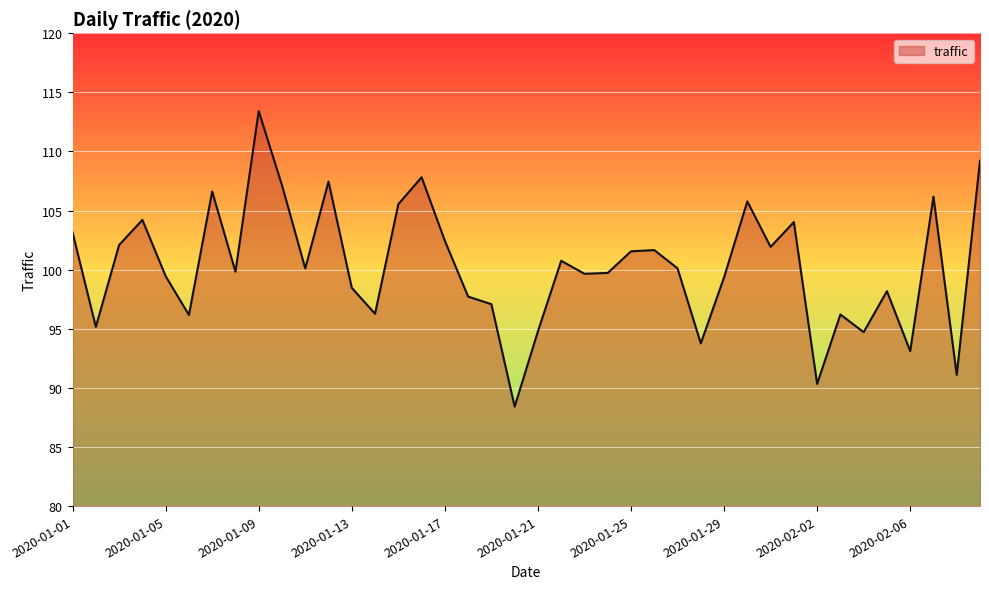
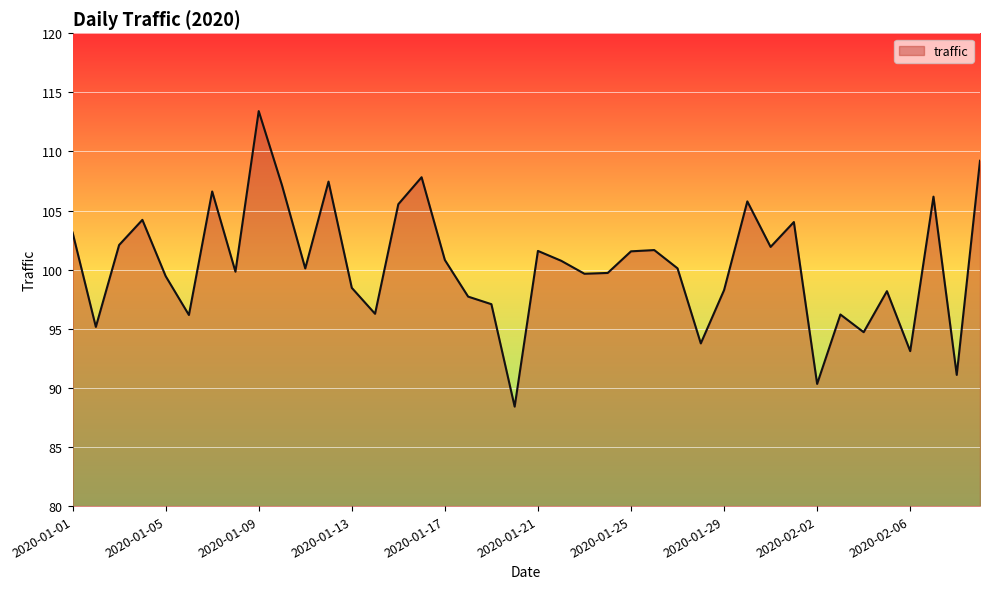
  {
    "2020-01-01": 103.1,
    "2020-01-05": 99.5,
    "2020-01-09": 113.4,
    "2020-01-13": 98.5,
-   "2020-01-17": 102.4,
-   "2020-01-21": 94.8,
+   "2020-01-17": 100.8,
+   "2020-01-21": 101.6,
    "2020-01-25": 101.6,
-   "2020-01-29": 99.4,
+   "2020-01-29": 98.3,
    "2020-02-02": 90.3,
    "2020-02-06": 93.1
  }
